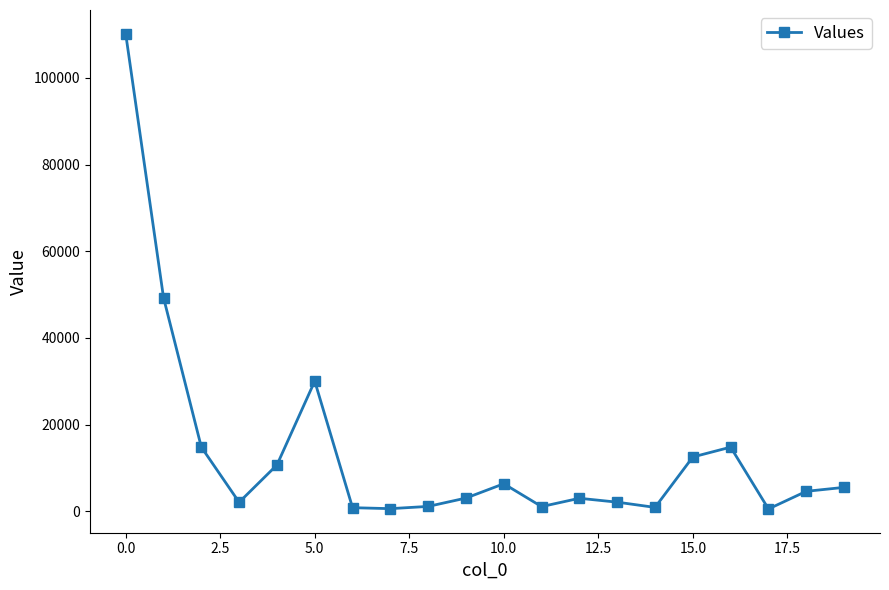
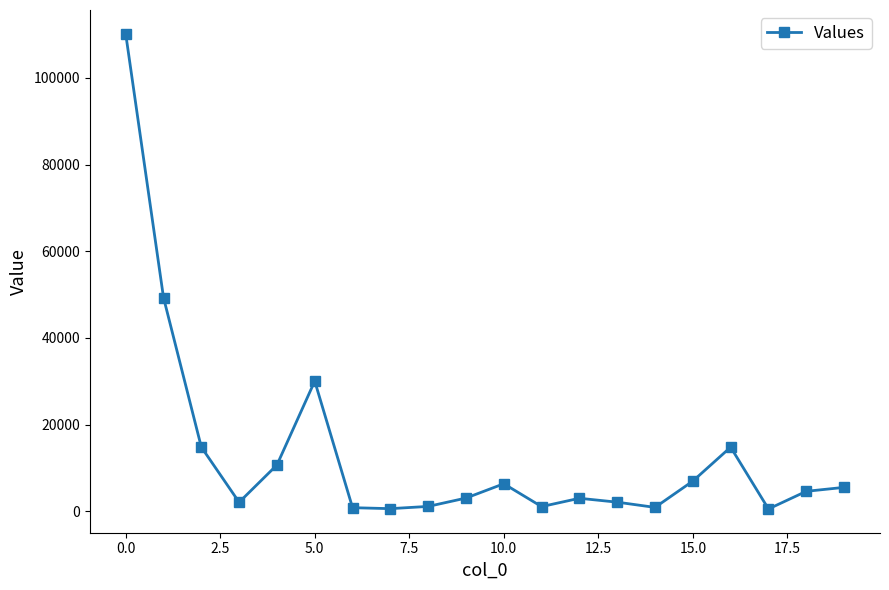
  {
    "0.0": 110000,
    "5.0": 30000,
    "10.0": 6000,
-   "15.0": 13000
+   "15.0": 7000
  }
